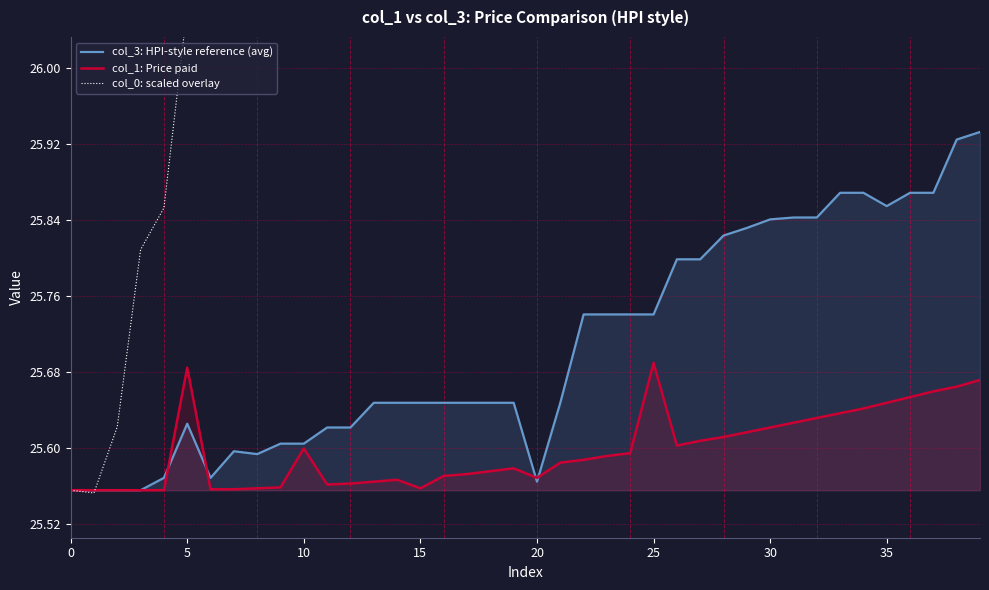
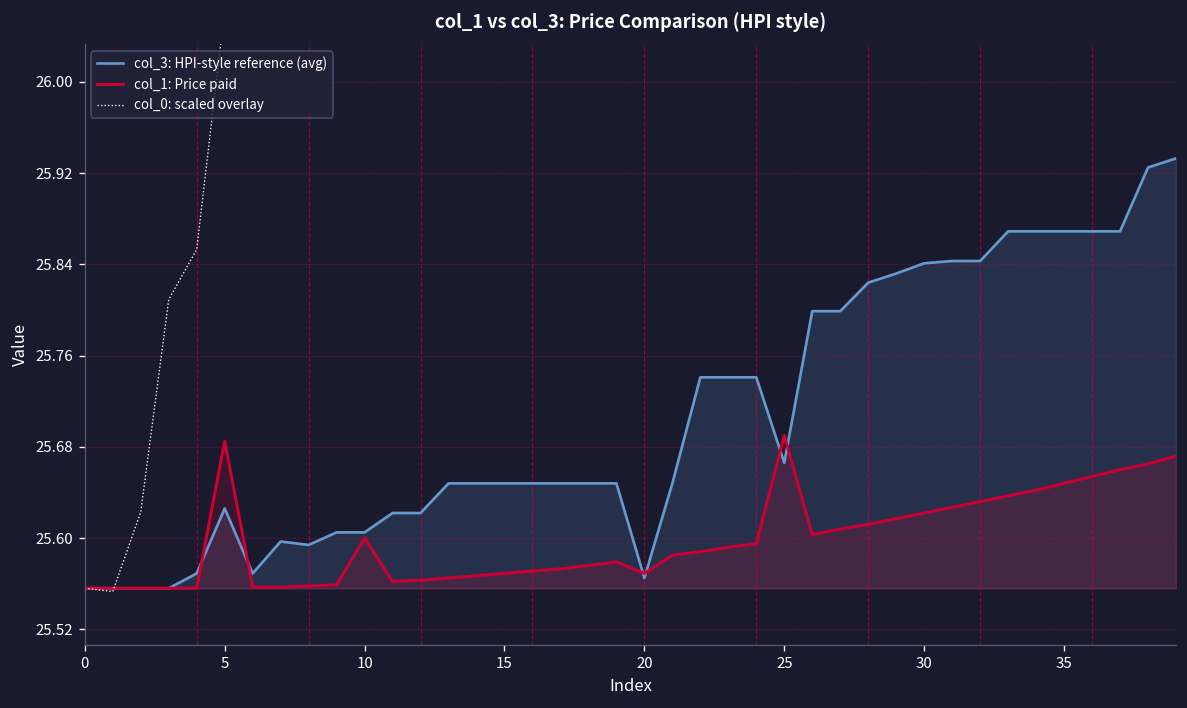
  {
    "col_3: HPI-style reference (avg)": {
      "5": 25.63,
      "10": 25.61,
      "15": 25.65,
      "20": 25.57,
-     "25": 25.74,
+     "25": 25.67,
      "30": 25.84,
-     "35": 25.86
+     "35": 25.87
    },
    "col_1: Price paid": {
      "5": 25.69,
      "10": 25.60,
-     "15": 25.56,
+     "15": 25.57,
      "20": 25.57,
      "25": 25.69,
      "30": 25.62,
      "35": 25.65
    }
  }
